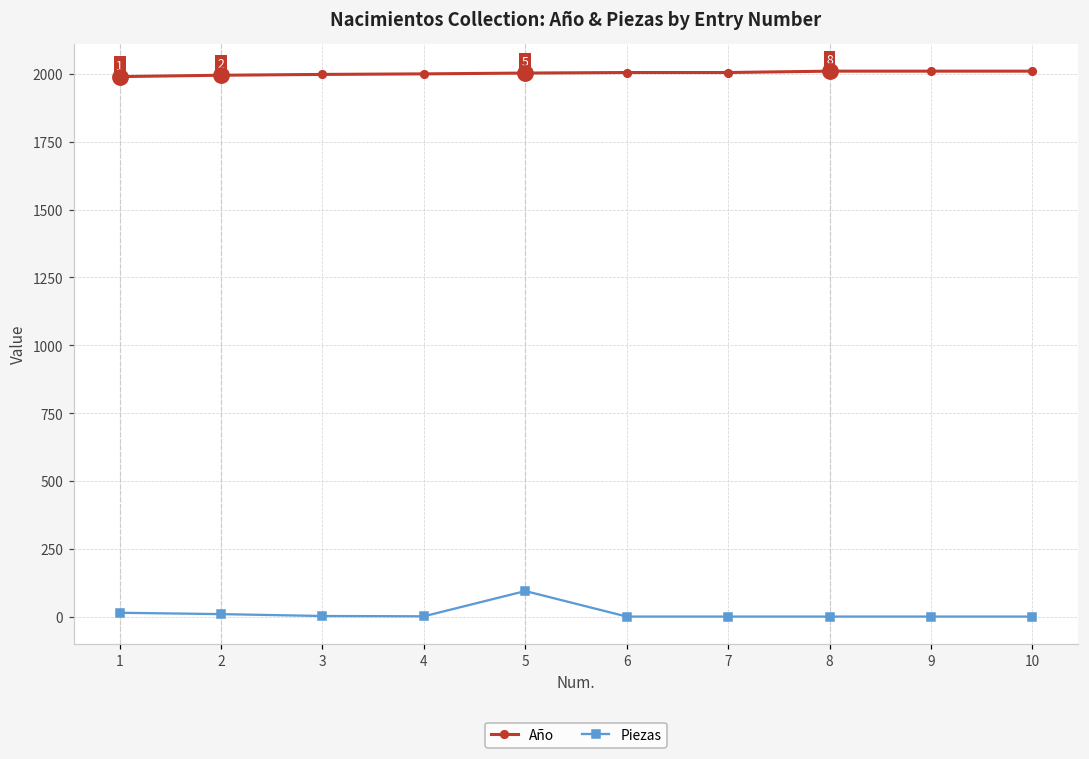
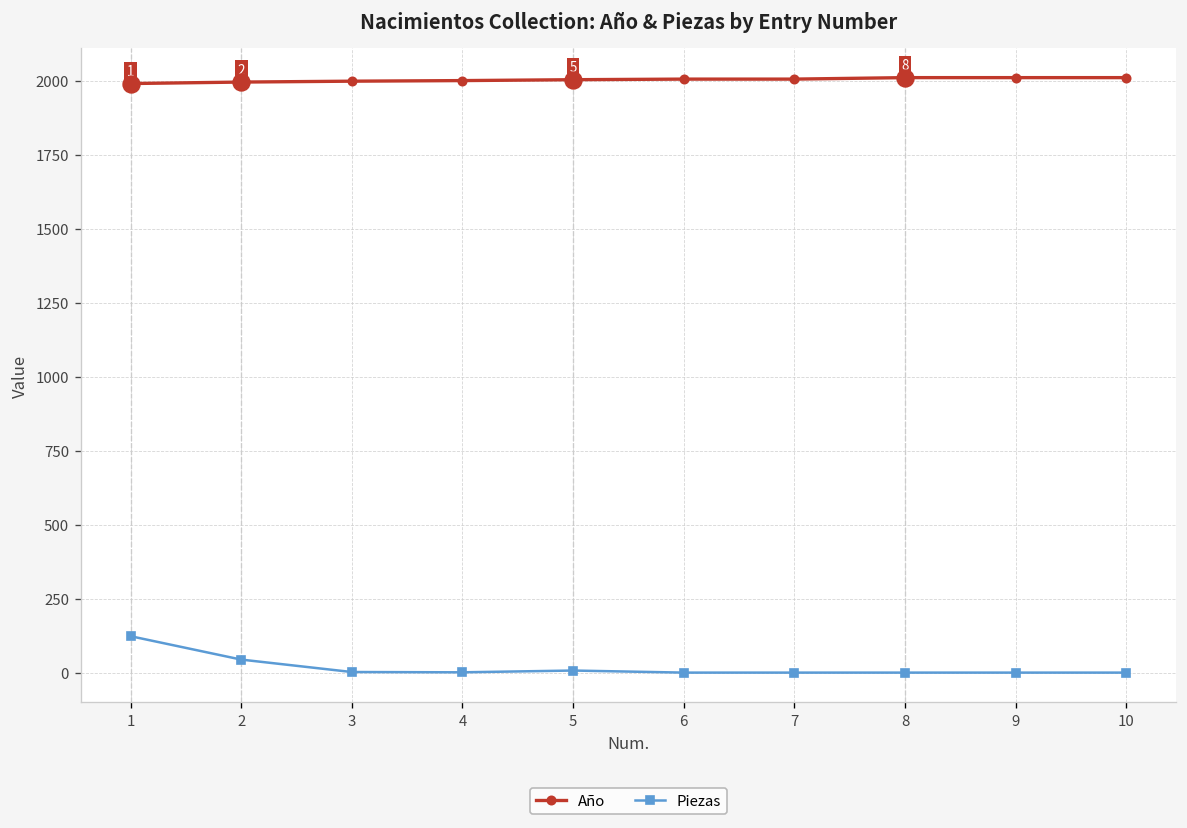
  {
    "Piezas": {
-     "1": 20,
-     "2": 10,
+     "1": 120,
+     "2": 50,
      "3": 0,
      "4": 0,
-     "5": 100,
+     "5": 10,
      "6": 0,
      "7": 0,
      "8": 0,
      "9": 0,
      "10": 0
    }
  }
